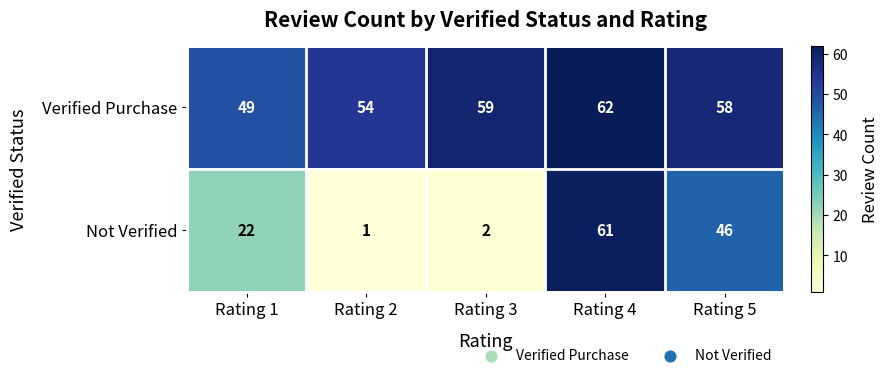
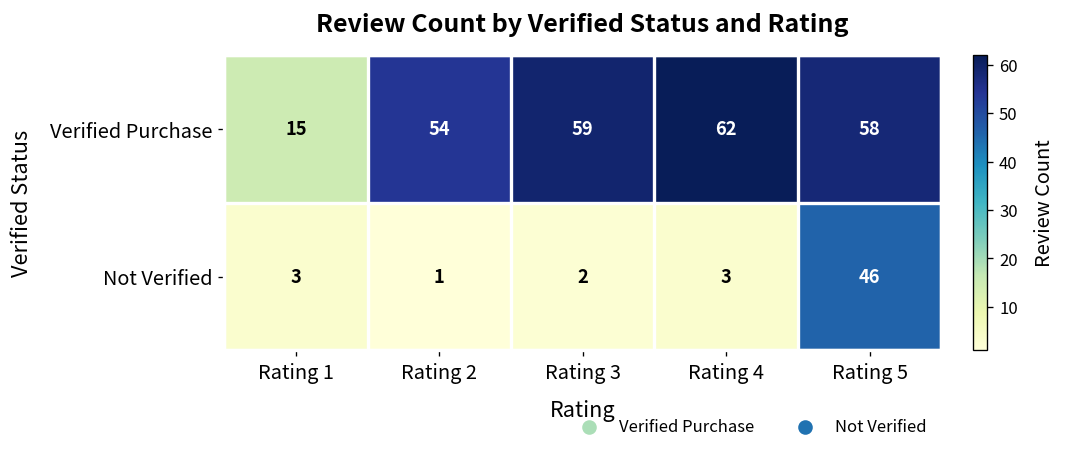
  {
    "Verified Purchase": {
-     "Rating 1": 49,
+     "Rating 1": 15,
      "Rating 2": 54,
      "Rating 3": 59,
      "Rating 4": 62,
      "Rating 5": 58
    },
    "Not Verified": {
-     "Rating 1": 22,
+     "Rating 1": 3,
      "Rating 2": 1,
      "Rating 3": 2,
-     "Rating 4": 61,
+     "Rating 4": 3,
      "Rating 5": 46
    }
  }
